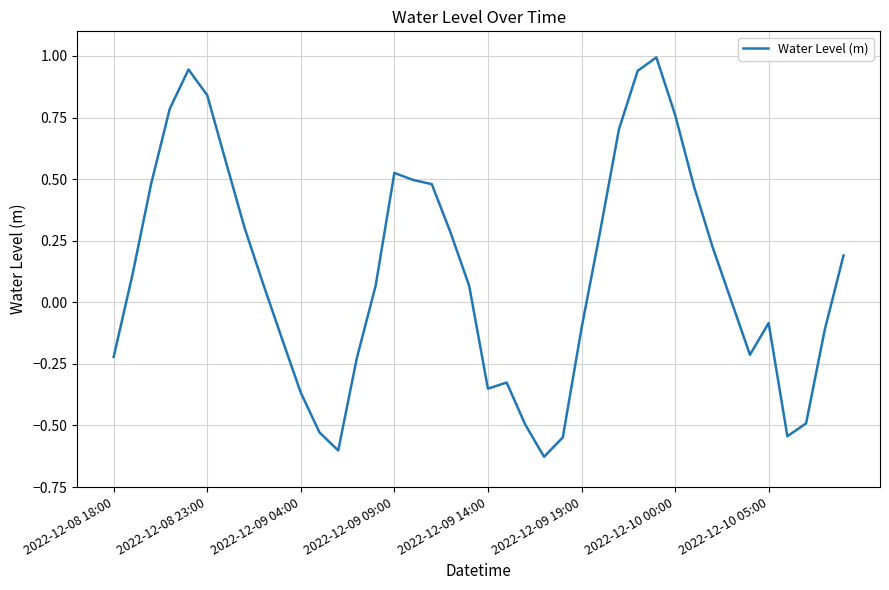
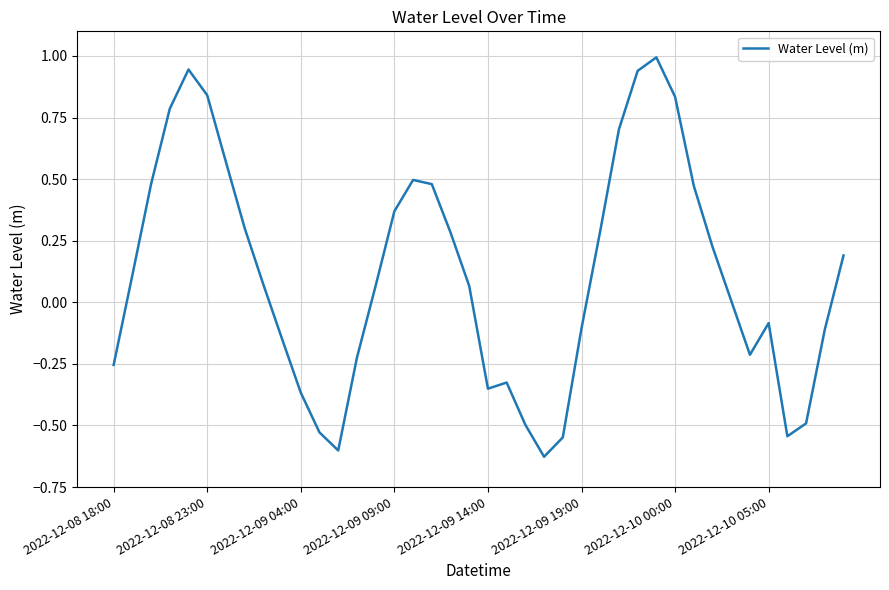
  {
-   "2022-12-08 18:00": -0.22,
+   "2022-12-08 18:00": -0.25,
    "2022-12-08 23:00": 0.84,
    "2022-12-09 04:00": -0.37,
-   "2022-12-09 09:00": 0.53,
+   "2022-12-09 09:00": 0.37,
    "2022-12-09 14:00": -0.35,
    "2022-12-09 19:00": -0.11,
-   "2022-12-10 00:00": 0.76,
+   "2022-12-10 00:00": 0.83,
    "2022-12-10 05:00": -0.08
  }
